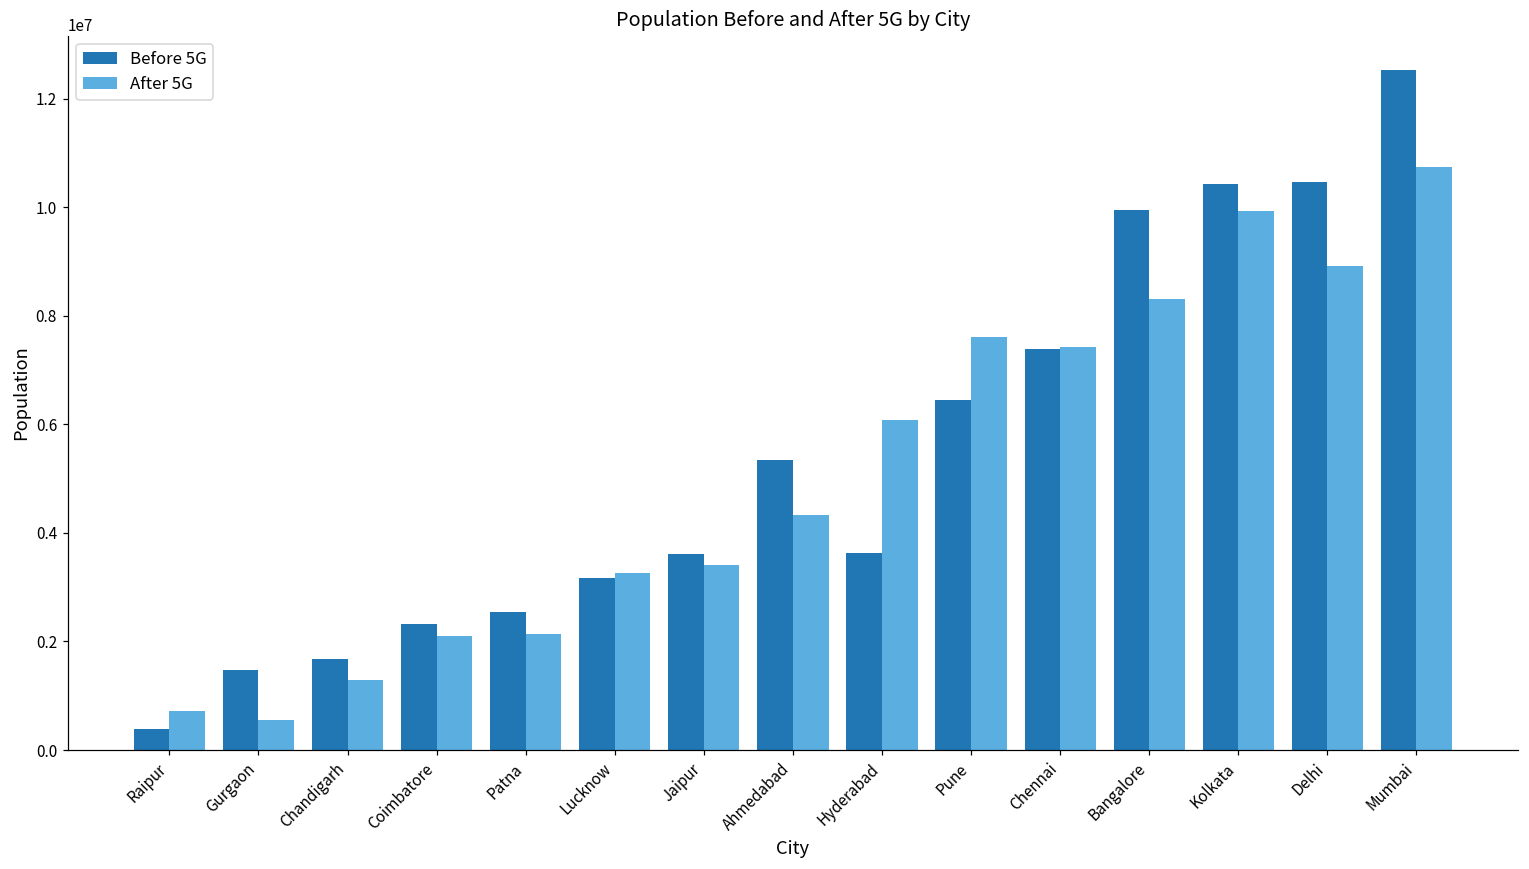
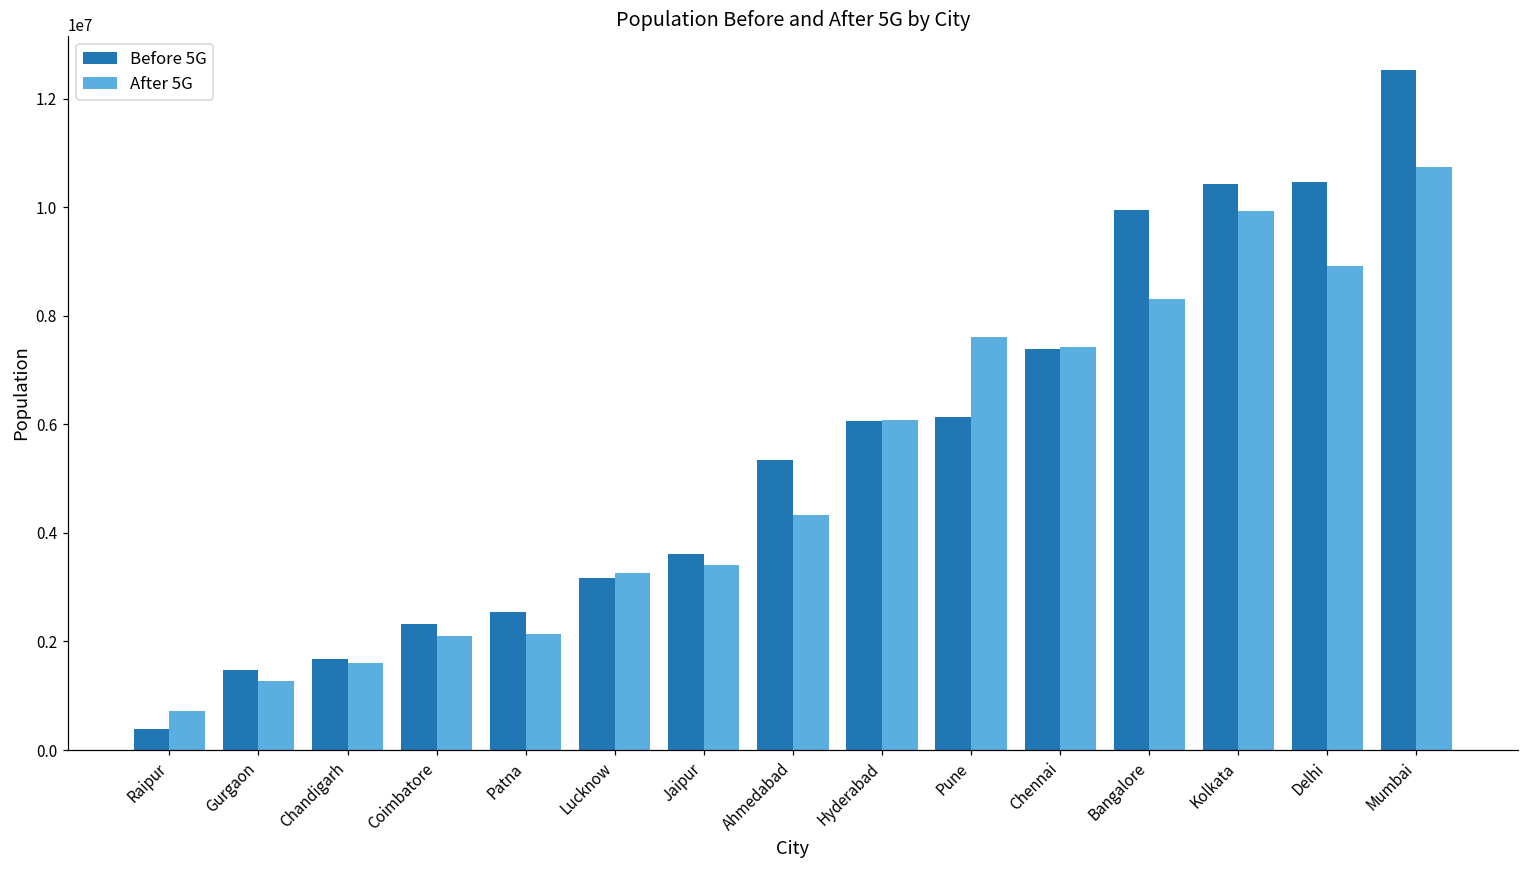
  {
    "Before 5G": {
      "Raipur": 400000,
      "Gurgaon": 1500000,
      "Chandigarh": 1700000,
      "Coimbatore": 2300000,
      "Patna": 2500000,
      "Lucknow": 3200000,
      "Jaipur": 3600000,
      "Ahmedabad": 5400000,
-     "Hyderabad": 3600000,
-     "Pune": 6500000,
+     "Hyderabad": 6100000,
+     "Pune": 6100000,
      "Chennai": 7400000,
      "Bangalore": 9900000,
      "Kolkata": 10400000,
      "Delhi": 10500000,
      "Mumbai": 12500000
    },
    "After 5G": {
      "Raipur": 700000,
-     "Gurgaon": 500000,
-     "Chandigarh": 1300000,
+     "Gurgaon": 1300000,
+     "Chandigarh": 1600000,
      "Coimbatore": 2100000,
      "Patna": 2100000,
      "Lucknow": 3300000,
      "Jaipur": 3400000,
      "Ahmedabad": 4300000,
      "Hyderabad": 6100000,
      "Pune": 7600000,
      "Chennai": 7400000,
      "Bangalore": 8300000,
      "Kolkata": 9900000,
      "Delhi": 8900000,
      "Mumbai": 10700000
    }
  }
